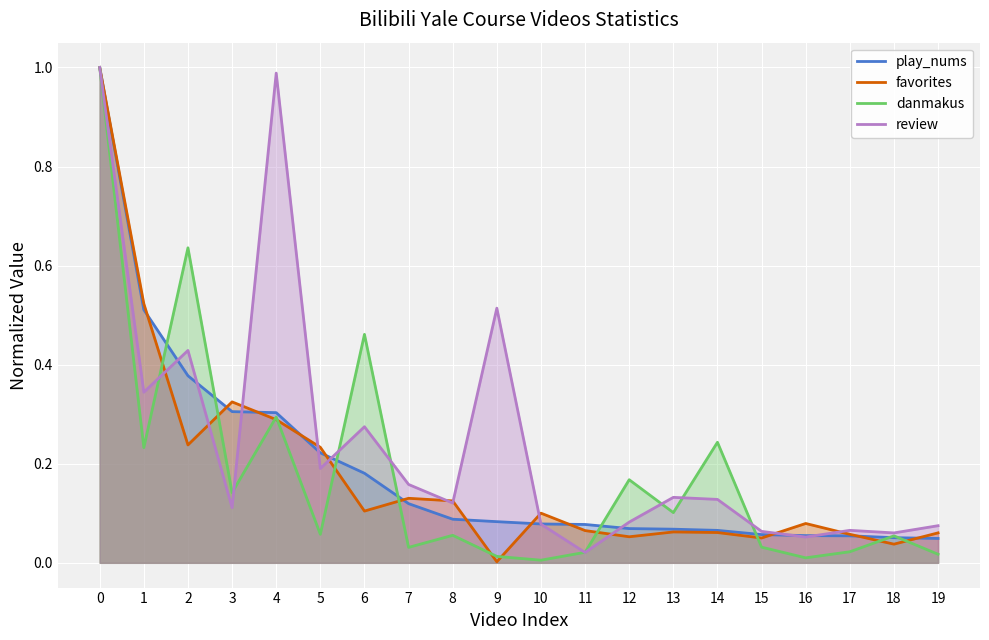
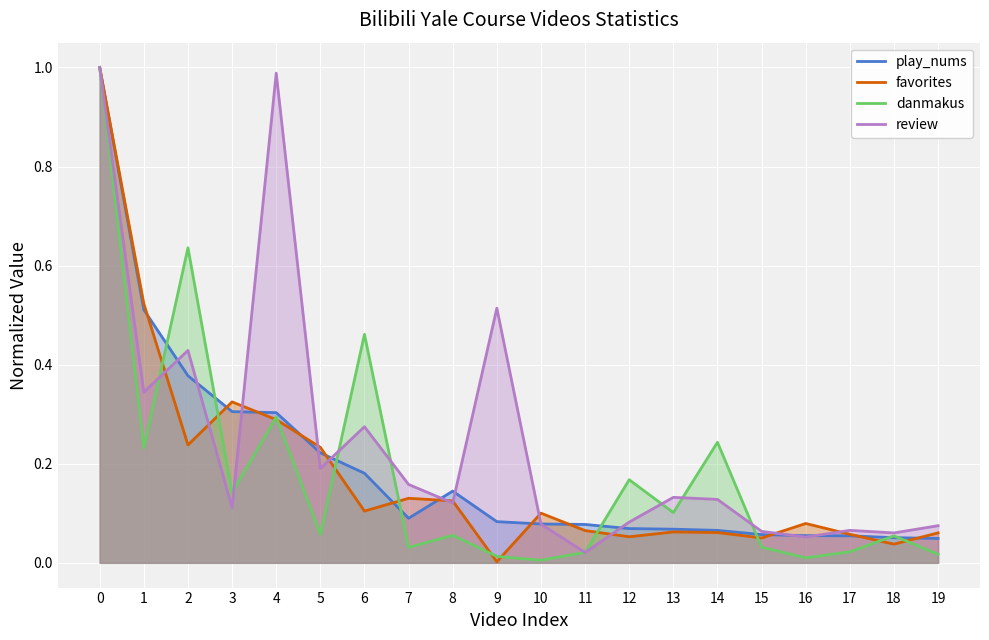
  {
    "play_nums": {
      "1": 0.51,
      "2": 0.38,
      "3": 0.31,
      "4": 0.30,
      "5": 0.22,
      "6": 0.18,
-     "7": 0.12,
-     "8": 0.09,
+     "7": 0.09,
+     "8": 0.14,
      "9": 0.08,
      "11": 0.08,
      "12": 0.07,
      "13": 0.07,
      "15": 0.06,
      "19": 0.05
    },
    "favorites": {
      "1": 0.52,
      "2": 0.24,
      "3": 0.32,
      "4": 0.29,
      "5": 0.23,
      "6": 0.10,
      "7": 0.13,
      "9": 0.00,
      "10": 0.10,
      "11": 0.07,
      "12": 0.05,
      "13": 0.06,
      "15": 0.05,
      "16": 0.08,
      "18": 0.04,
      "19": 0.06
    },
    "danmakus": {
      "1": 0.23,
      "2": 0.64,
      "3": 0.14,
      "4": 0.29,
      "5": 0.06,
      "6": 0.46,
      "7": 0.03,
      "8": 0.06,
      "9": 0.01,
      "10": 0.01,
      "12": 0.17,
      "13": 0.10,
      "14": 0.24,
      "15": 0.03,
      "16": 0.01,
      "17": 0.02,
      "19": 0.02
    },
    "review": {
      "1": 0.34,
      "2": 0.43,
      "3": 0.11,
      "4": 0.99,
      "5": 0.19,
      "6": 0.27,
      "7": 0.16,
      "9": 0.51,
      "12": 0.08,
      "13": 0.13,
      "14": 0.13,
      "15": 0.06,
      "17": 0.07,
      "18": 0.06,
      "19": 0.07
    }
  }
